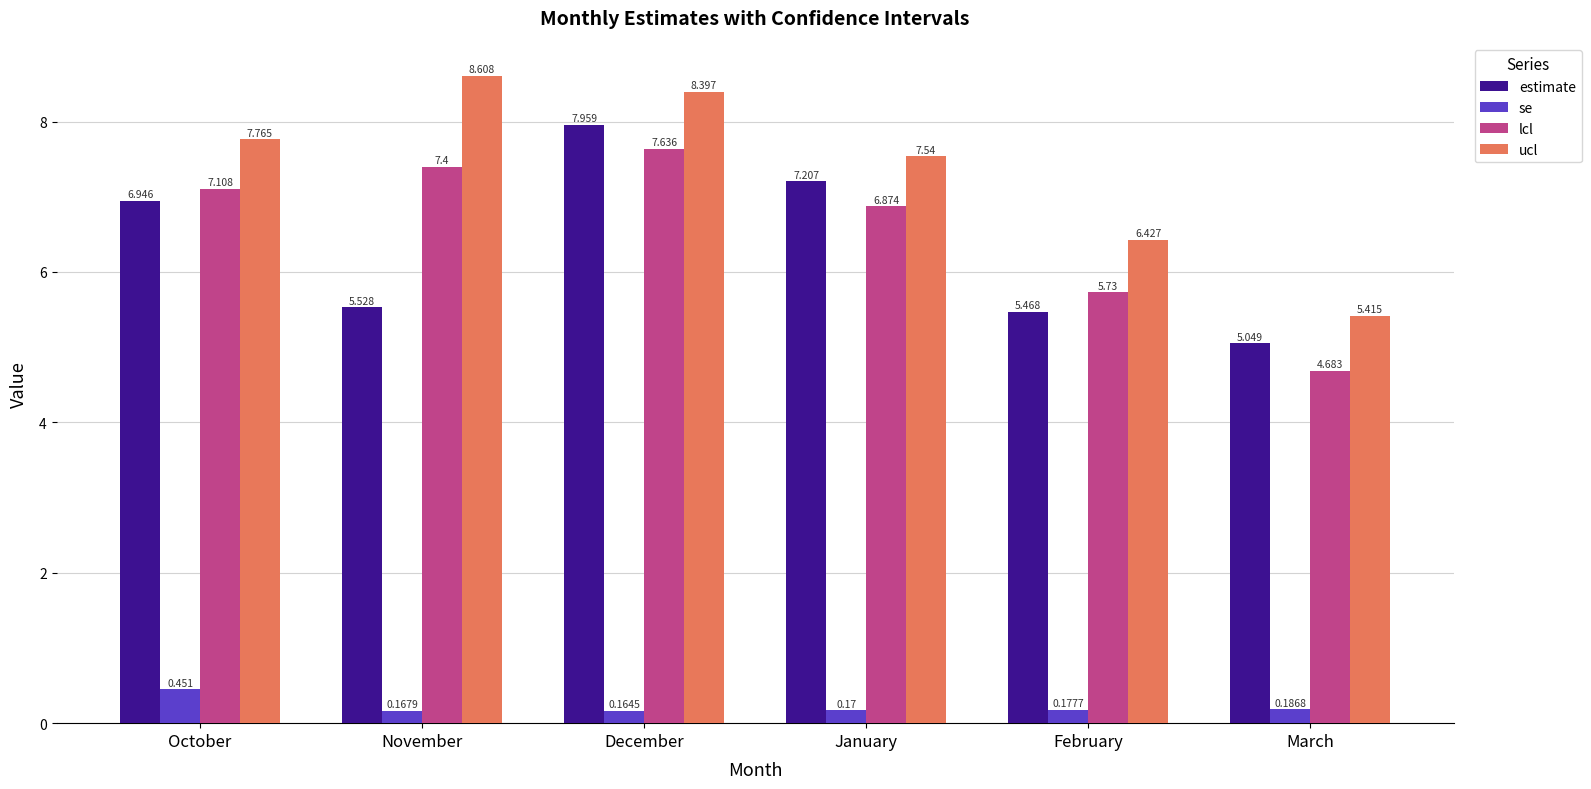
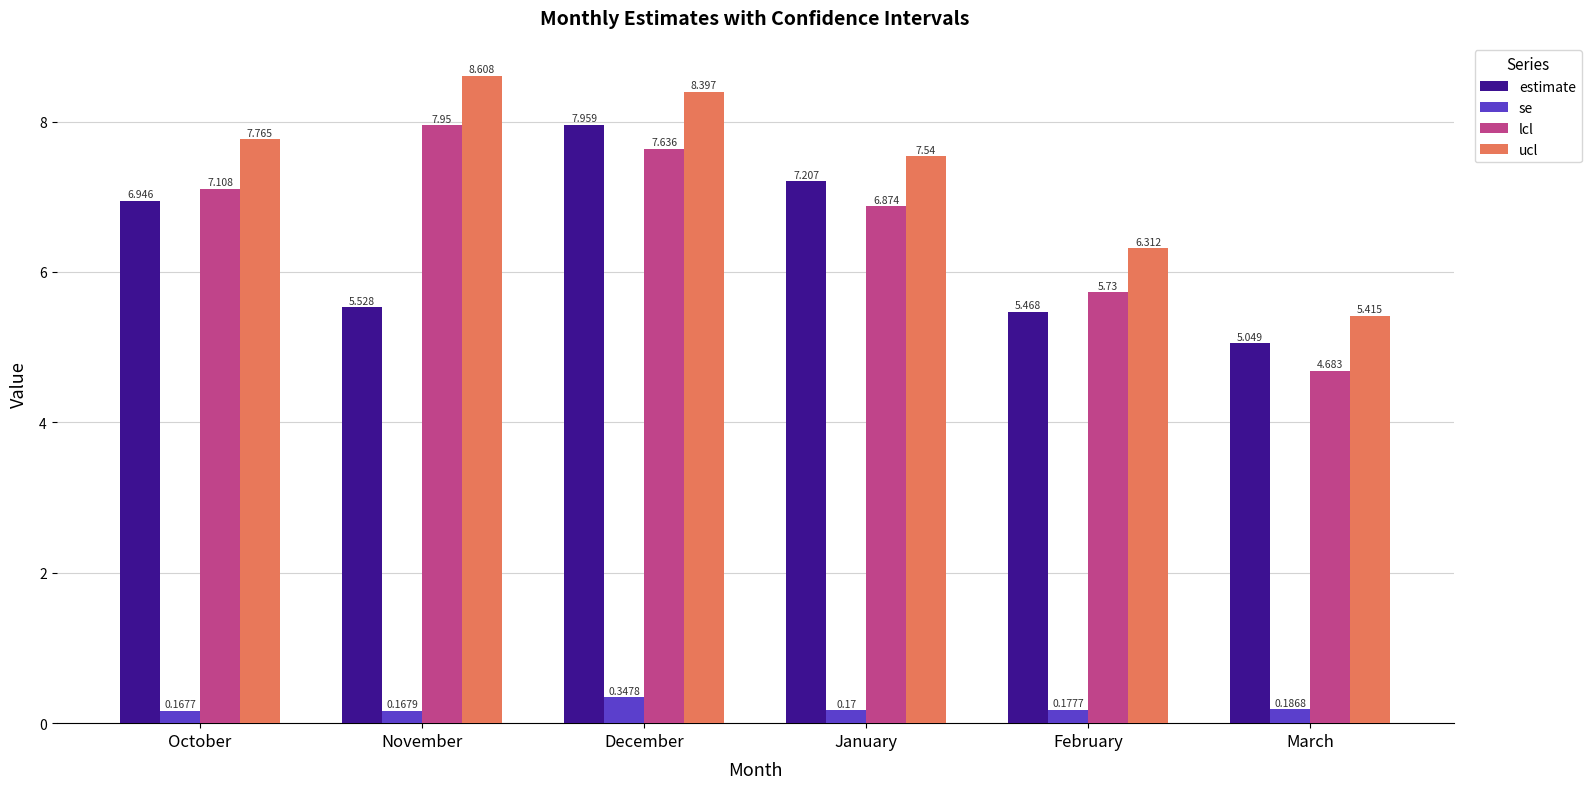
  {
    "estimate": {
      "October": 6.946,
      "November": 5.528,
      "December": 7.959,
      "January": 7.207,
      "February": 5.468,
      "March": 5.049
    },
    "se": {
-     "October": 0.451,
+     "October": 0.1677,
      "November": 0.1679,
-     "December": 0.1645,
+     "December": 0.3478,
      "January": 0.17,
      "February": 0.1777,
      "March": 0.1868
    },
    "lcl": {
      "October": 7.108,
-     "November": 7.4,
+     "November": 7.95,
      "December": 7.636,
      "January": 6.874,
      "February": 5.73,
      "March": 4.683
    },
    "ucl": {
      "October": 7.765,
      "November": 8.608,
      "December": 8.397,
      "January": 7.54,
-     "February": 6.427,
+     "February": 6.312,
      "March": 5.415
    }
  }
